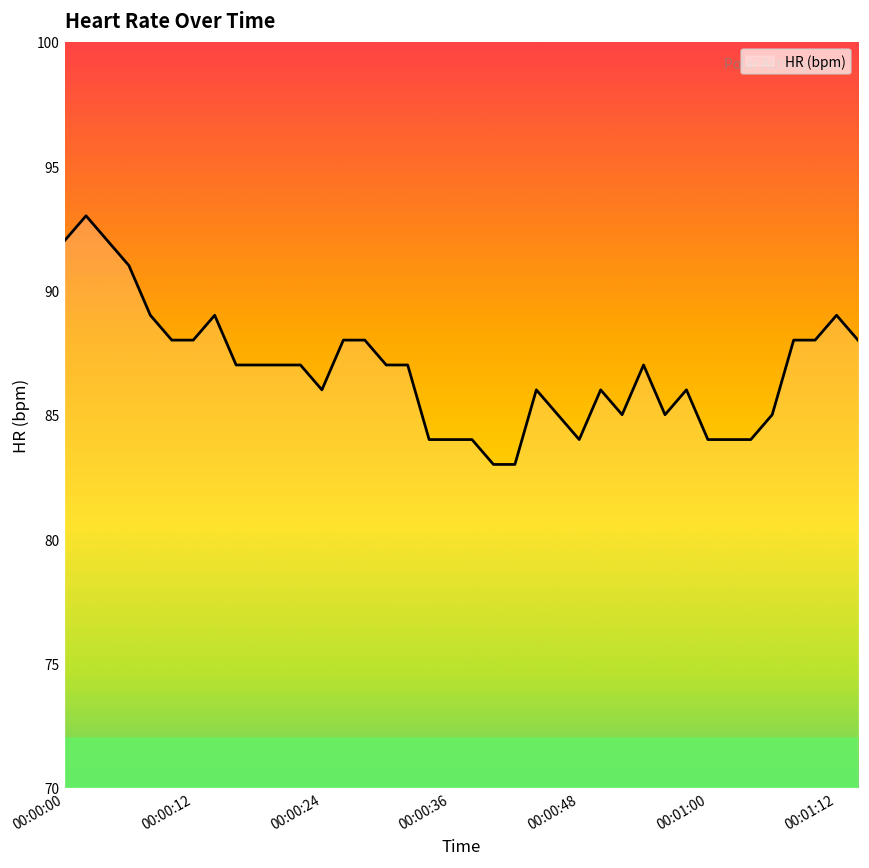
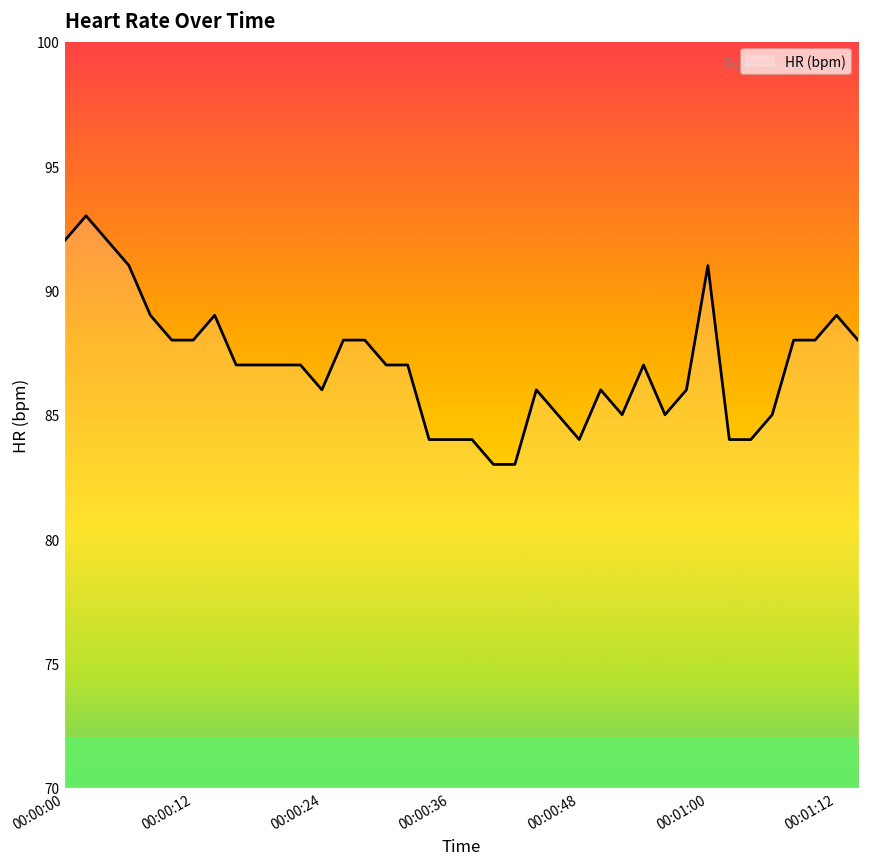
  {
    "00:00:00": 92,
    "00:00:12": 88,
    "00:00:24": 86,
    "00:00:36": 84,
    "00:00:48": 84,
-   "00:01:00": 84,
+   "00:01:00": 91,
    "00:01:12": 89
  }
